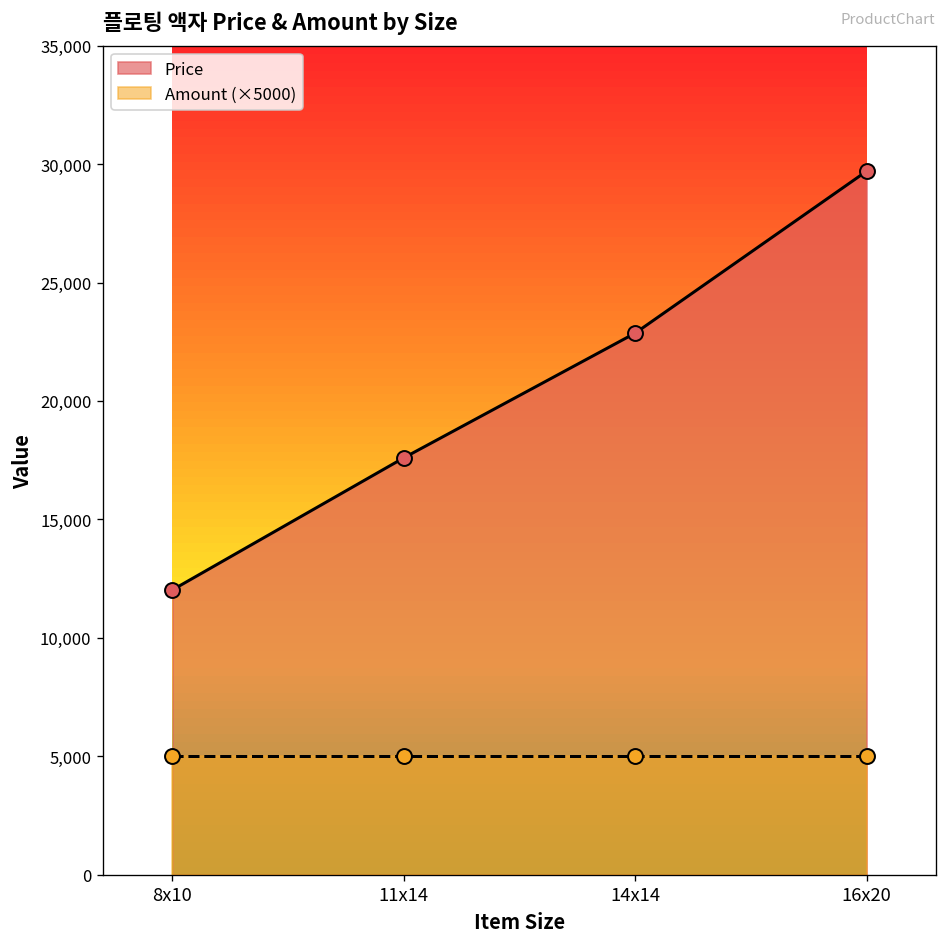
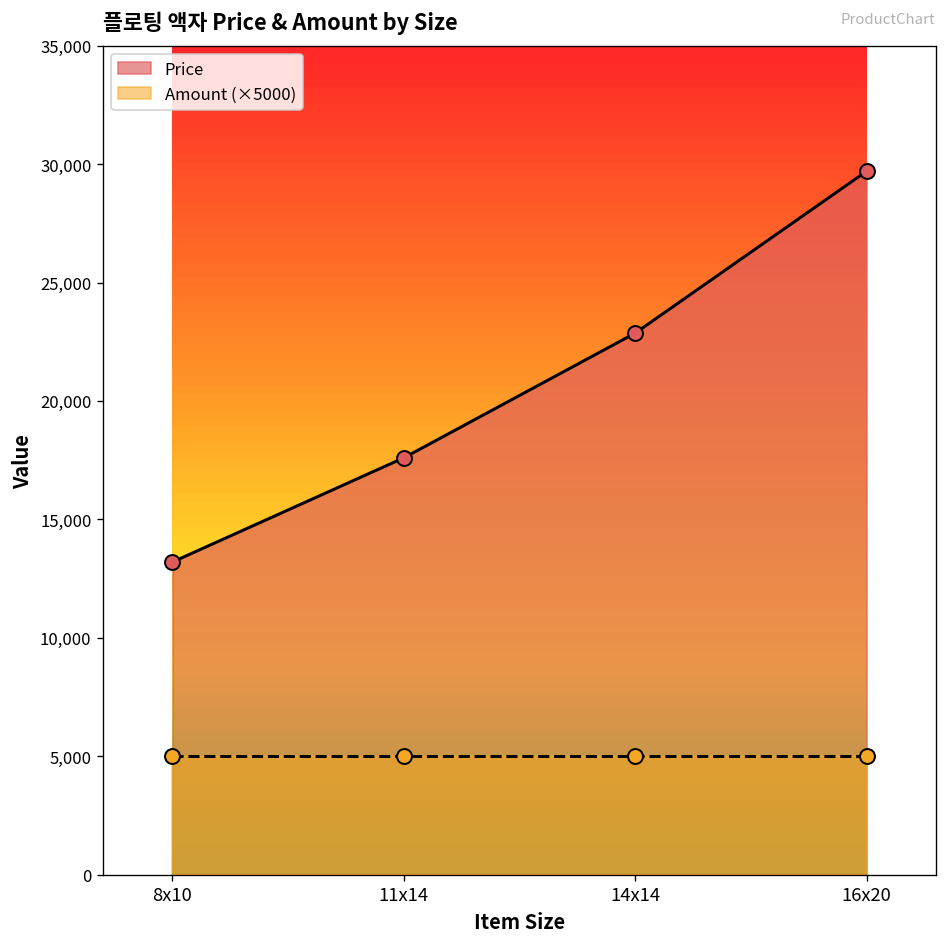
  {
    "Price": {
-     "8x10": "12,000",
+     "8x10": "13,200",
      "11x14": "17,600",
      "14x14": "22,900",
      "16x20": "29,700"
    },
    "Amount (×5000)": {
      "8x10": "5,000",
      "11x14": "5,000",
      "14x14": "5,000",
      "16x20": "5,000"
    }
  }
